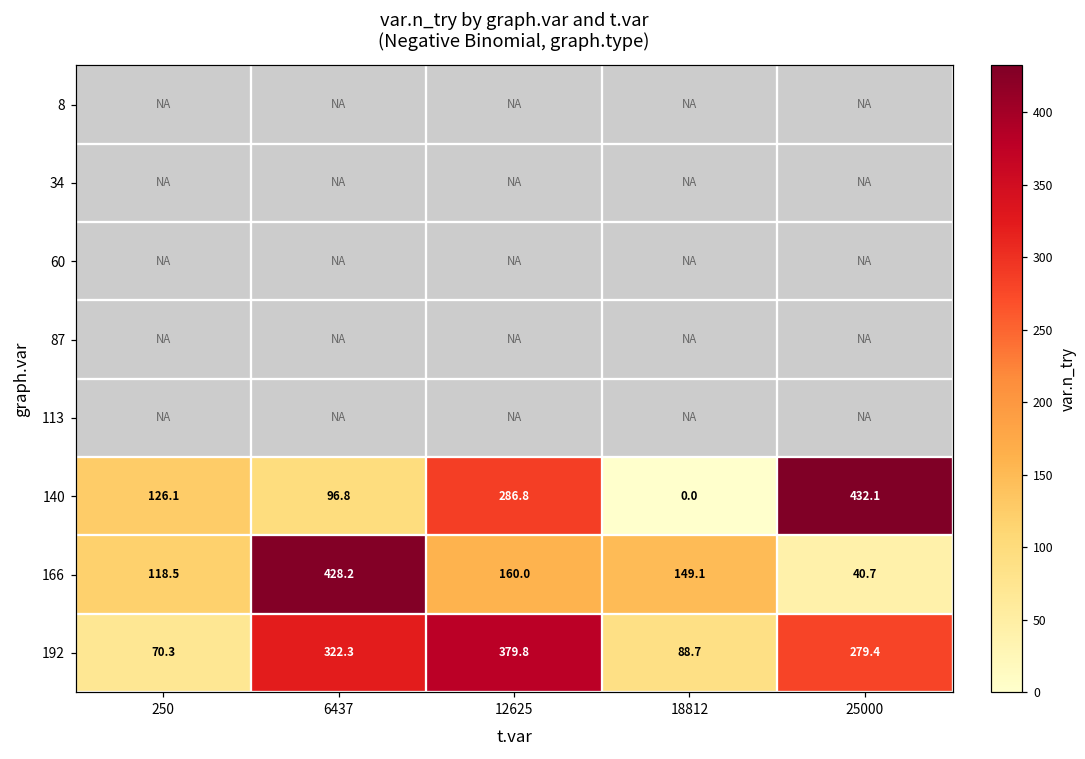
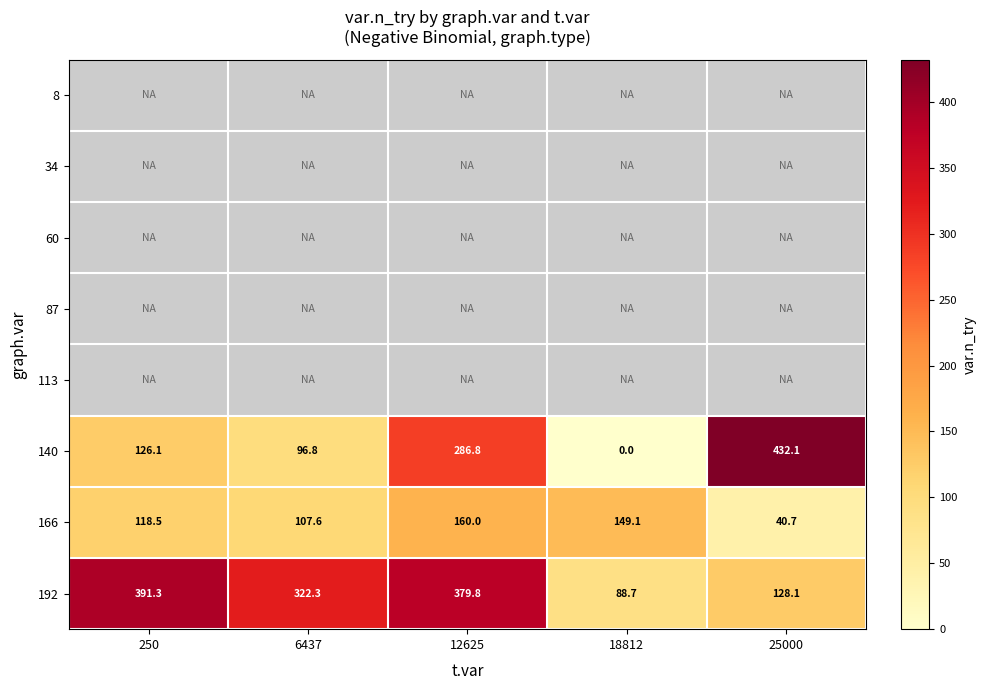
  {
    "140": {
      "250": 126.1,
      "6437": 96.8,
      "12625": 286.8,
      "18812": 0.0,
      "25000": 432.1
    },
    "166": {
      "250": 118.5,
-     "6437": 428.2,
+     "6437": 107.6,
      "12625": 160.0,
      "18812": 149.1,
      "25000": 40.7
    },
    "192": {
-     "250": 70.3,
+     "250": 391.3,
      "6437": 322.3,
      "12625": 379.8,
      "18812": 88.7,
-     "25000": 279.4
+     "25000": 128.1
    }
  }
